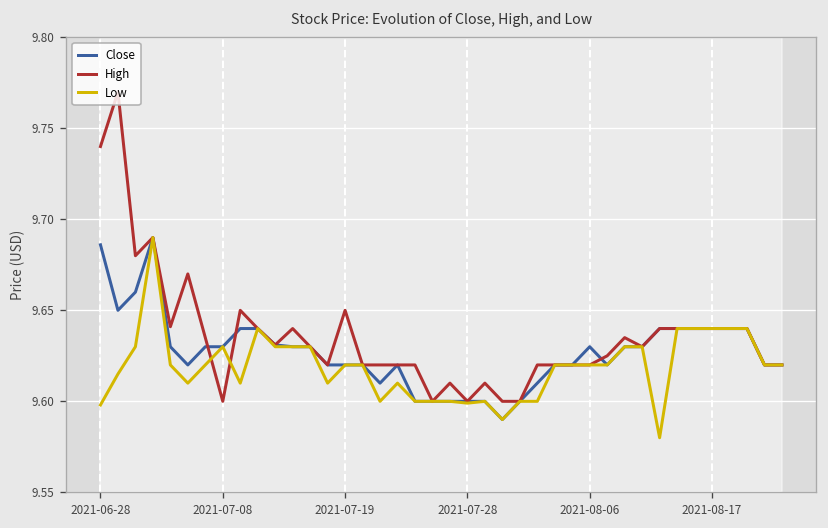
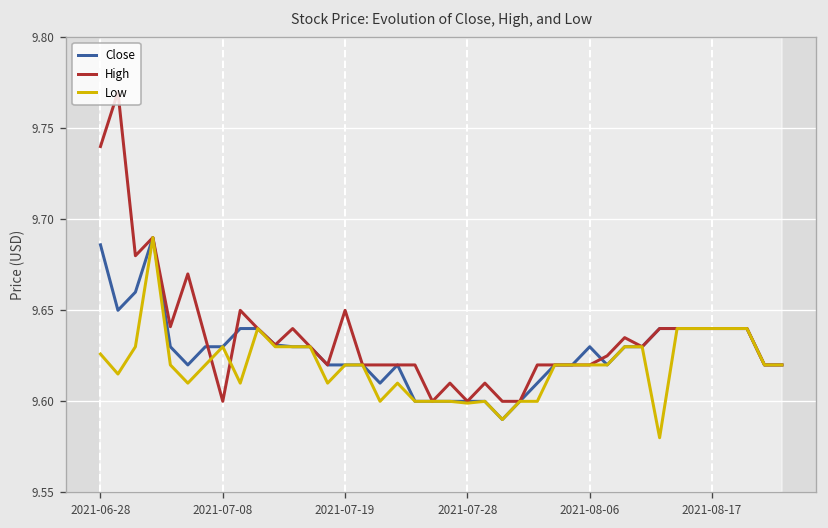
  {
    "Close": {
      "2021-06-28": 9.686,
      "2021-08-06": 9.630
    },
    "High": {
      "2021-06-28": 9.740,
      "2021-07-08": 9.600,
      "2021-07-19": 9.650
    },
    "Low": {
-     "2021-06-28": 9.598
+     "2021-06-28": 9.626
    }
  }
